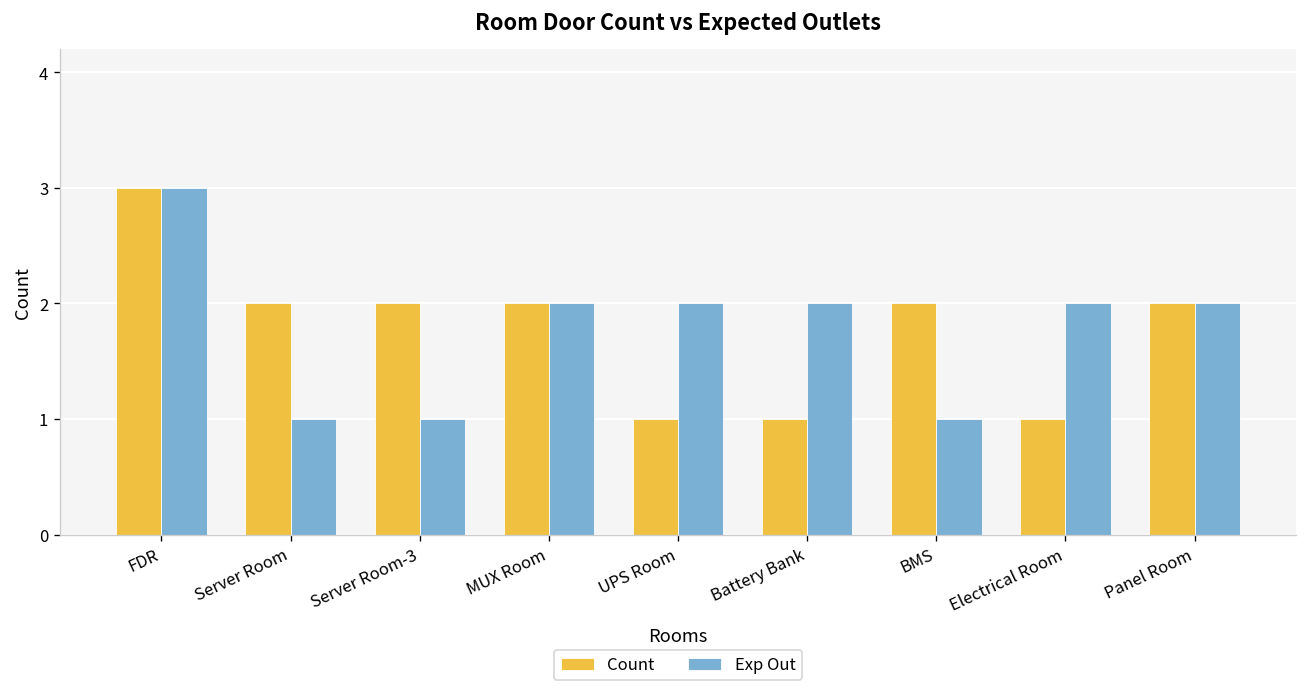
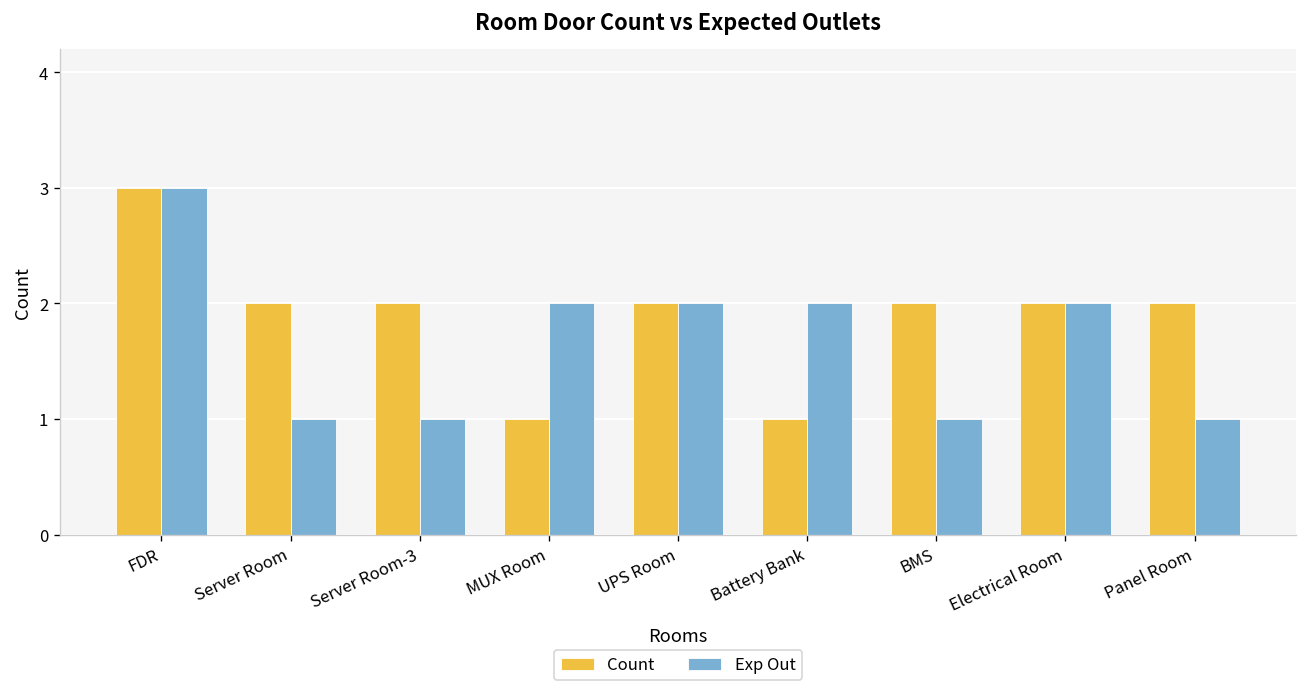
  {
    "Count": {
      "FDR": 3,
      "Server Room": 2,
      "Server Room-3": 2,
-     "MUX Room": 2,
-     "UPS Room": 1,
+     "MUX Room": 1,
+     "UPS Room": 2,
      "Battery Bank": 1,
      "BMS": 2,
-     "Electrical Room": 1,
+     "Electrical Room": 2,
      "Panel Room": 2
    },
    "Exp Out": {
      "FDR": 3,
      "Server Room": 1,
      "Server Room-3": 1,
      "MUX Room": 2,
      "UPS Room": 2,
      "Battery Bank": 2,
      "BMS": 1,
      "Electrical Room": 2,
-     "Panel Room": 2
+     "Panel Room": 1
    }
  }
